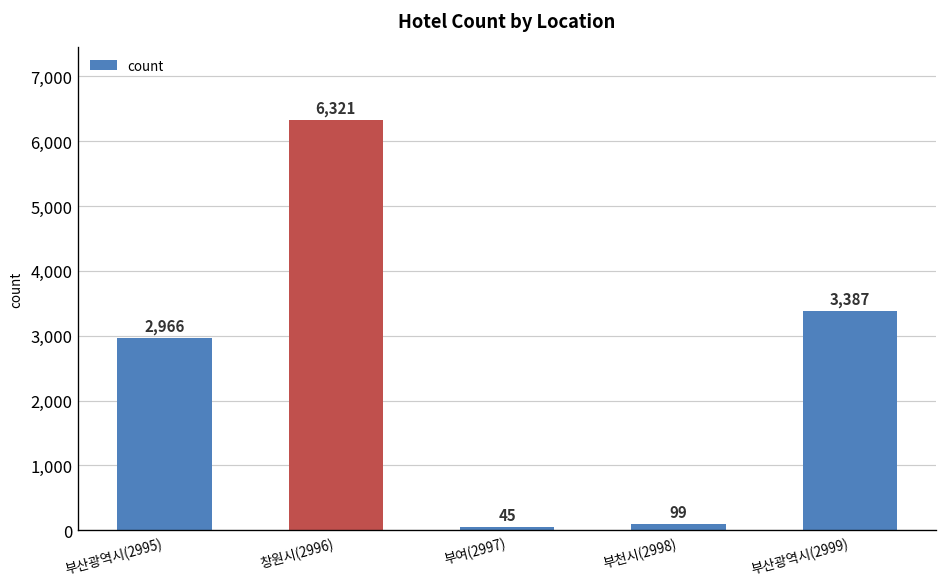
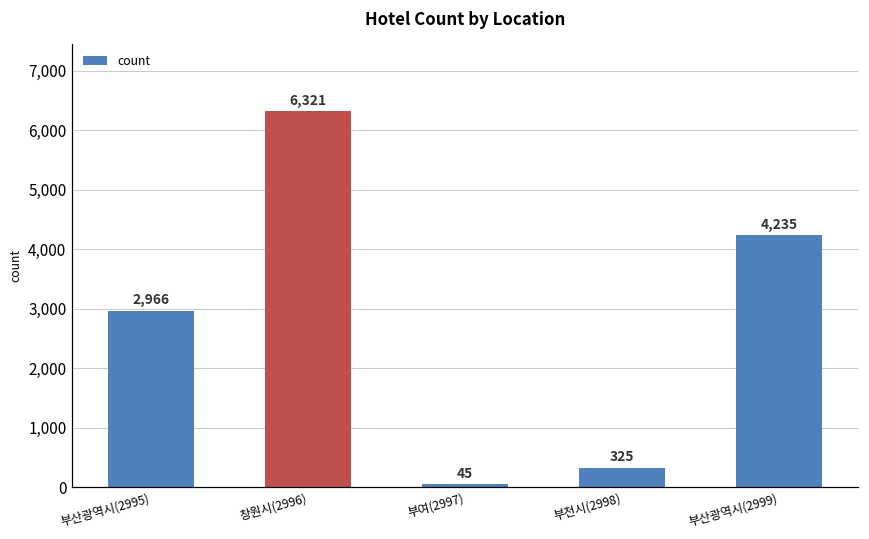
  {
    "부산광역시(2995)": "2,966",
    "창원시(2996)": "6,321",
    "부여(2997)": "45",
-   "부천시(2998)": "99",
-   "부산광역시(2999)": "3,387"
+   "부천시(2998)": "325",
+   "부산광역시(2999)": "4,235"
  }
